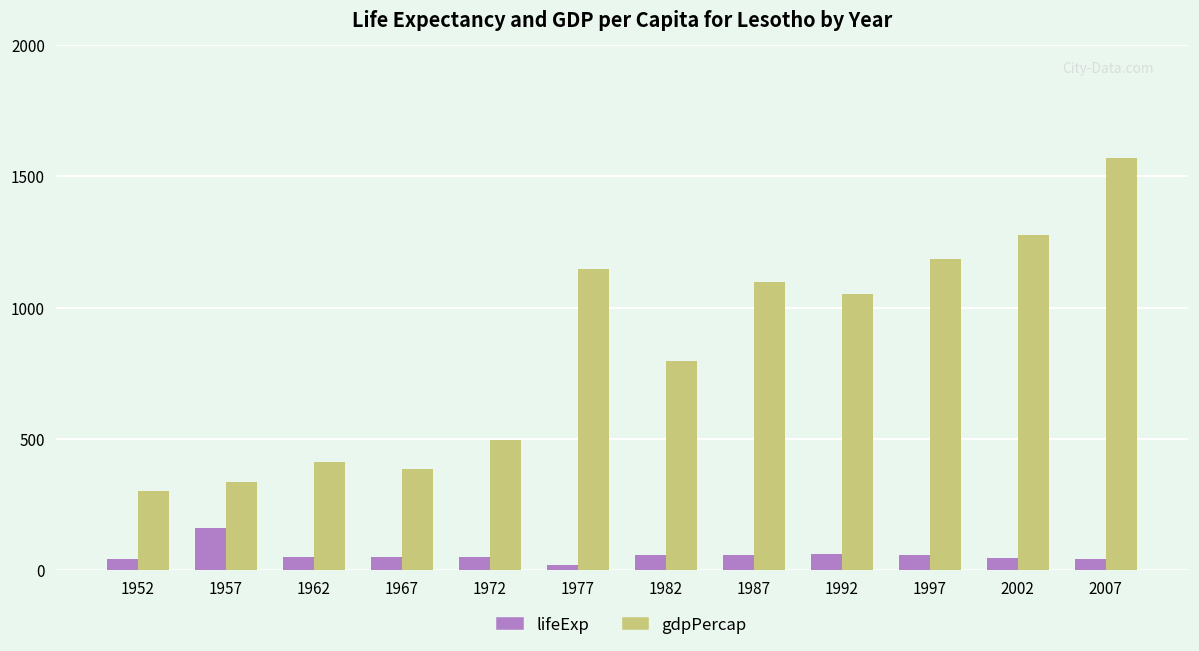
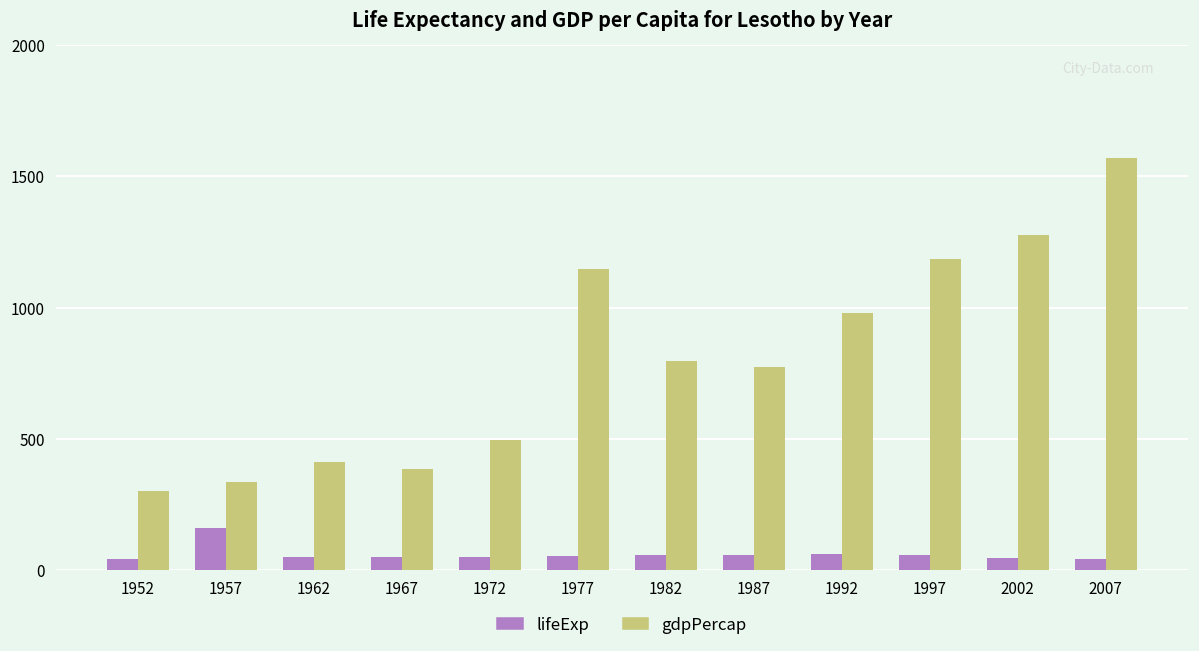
  {
    "lifeExp": {
      "1952": 40,
      "1957": 160,
      "1962": 50,
      "1967": 50,
      "1972": 50,
-     "1977": 20,
+     "1977": 50,
      "1982": 60,
      "1987": 60,
      "1992": 60,
      "1997": 60,
      "2002": 40,
      "2007": 40
    },
    "gdpPercap": {
      "1952": 300,
      "1957": 340,
      "1962": 410,
      "1967": 380,
      "1972": 500,
      "1977": 1150,
      "1982": 800,
-     "1987": 1100,
-     "1992": 1050,
+     "1987": 770,
+     "1992": 980,
      "1997": 1190,
      "2002": 1280,
      "2007": 1570
    }
  }
